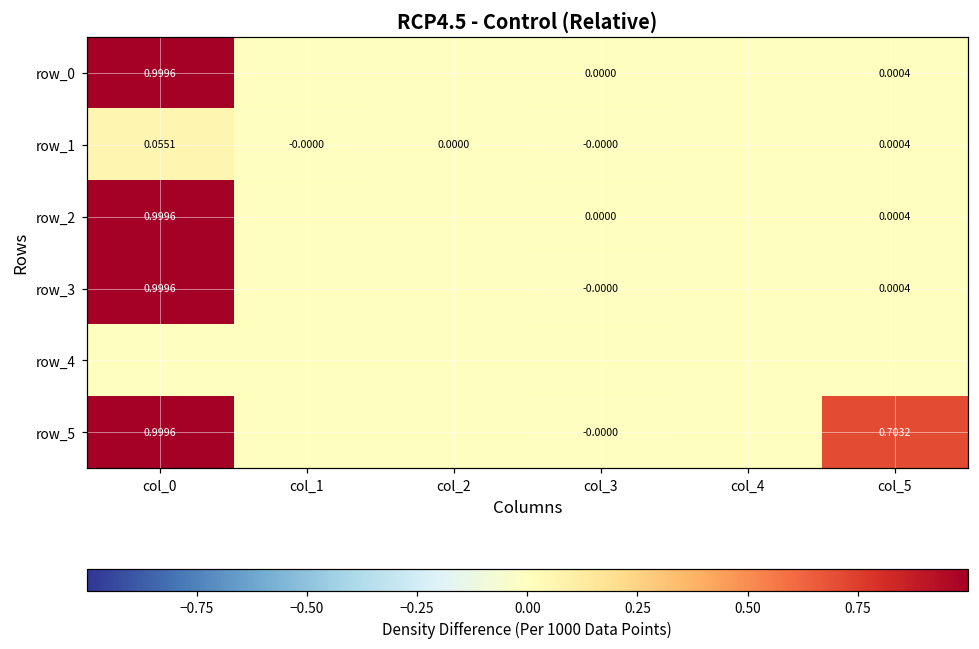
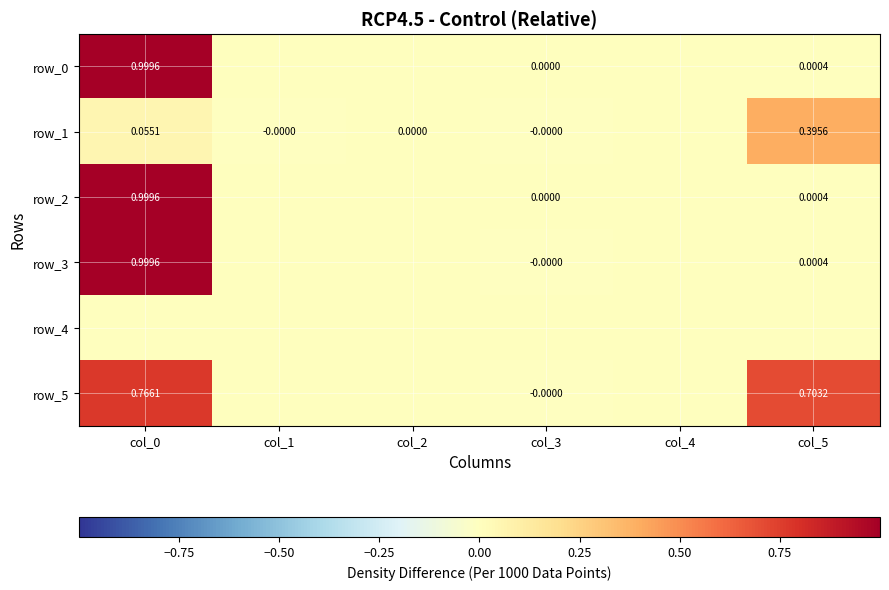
  {
    "row_0": {
      "col_0": 0.9996,
      "col_3": 0.0000,
      "col_5": 0.0004
    },
    "row_1": {
      "col_0": 0.0551,
      "col_1": -0.0000,
      "col_2": 0.0000,
      "col_3": -0.0000,
-     "col_5": 0.0004
+     "col_5": 0.3956
    },
    "row_2": {
      "col_0": 0.9996,
      "col_3": 0.0000,
      "col_5": 0.0004
    },
    "row_3": {
      "col_0": 0.9996,
      "col_3": -0.0000,
      "col_5": 0.0004
    },
    "row_5": {
-     "col_0": 0.9996,
+     "col_0": 0.7661,
      "col_3": -0.0000,
      "col_5": 0.7032
    }
  }
